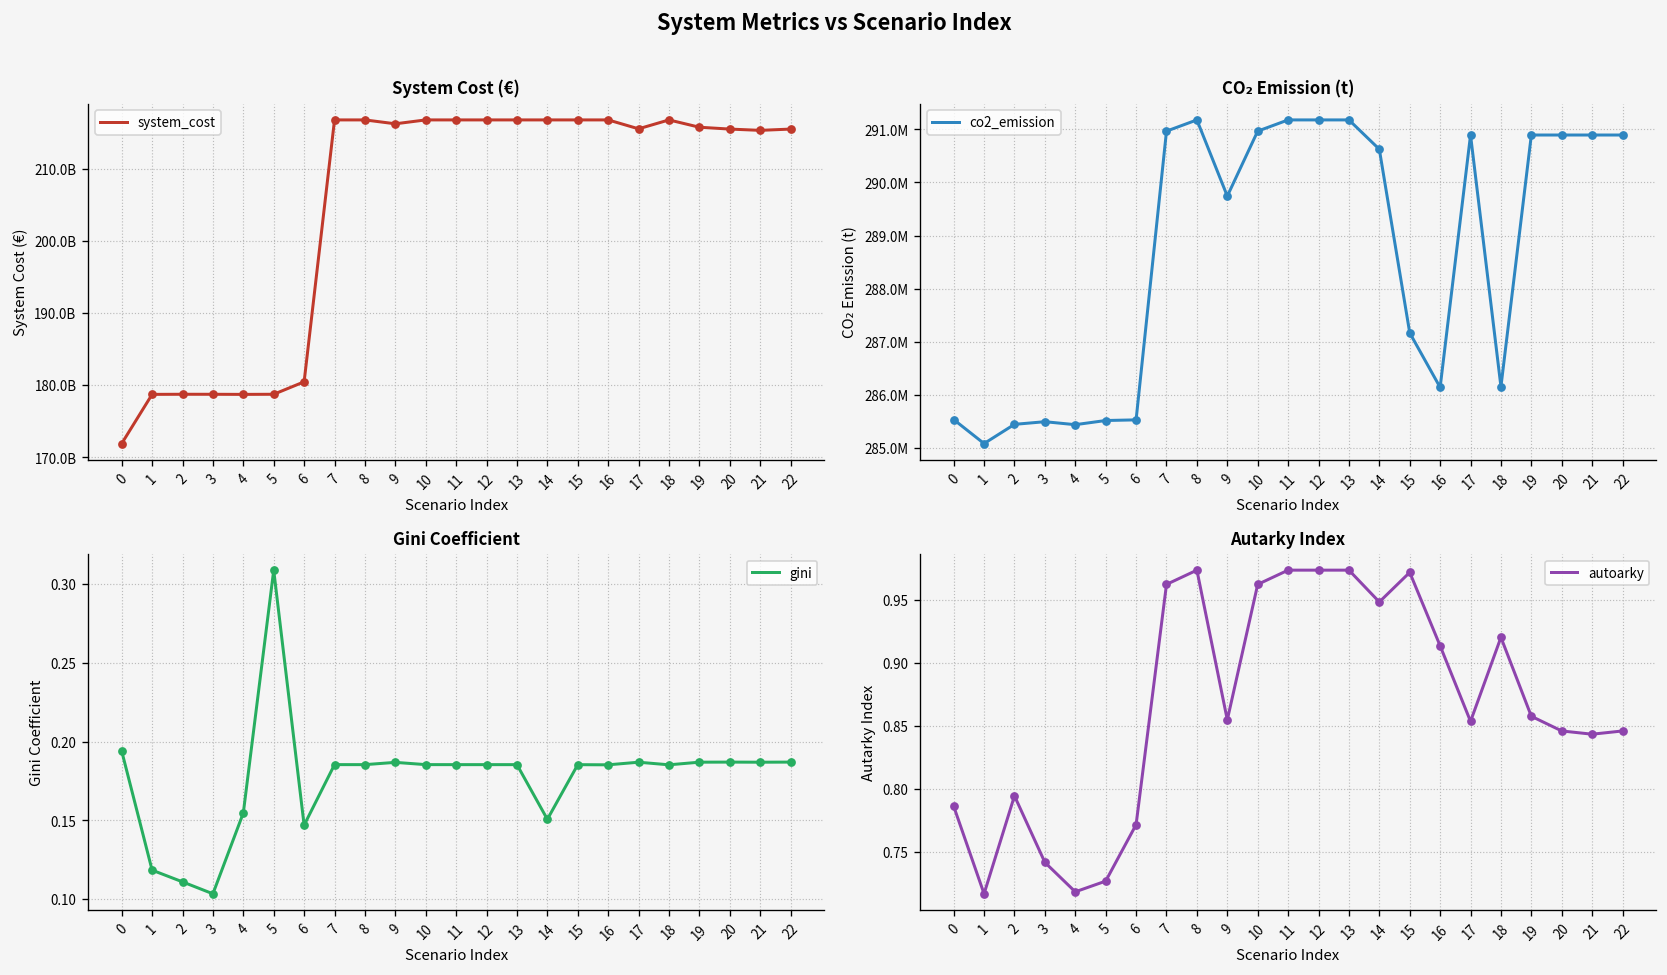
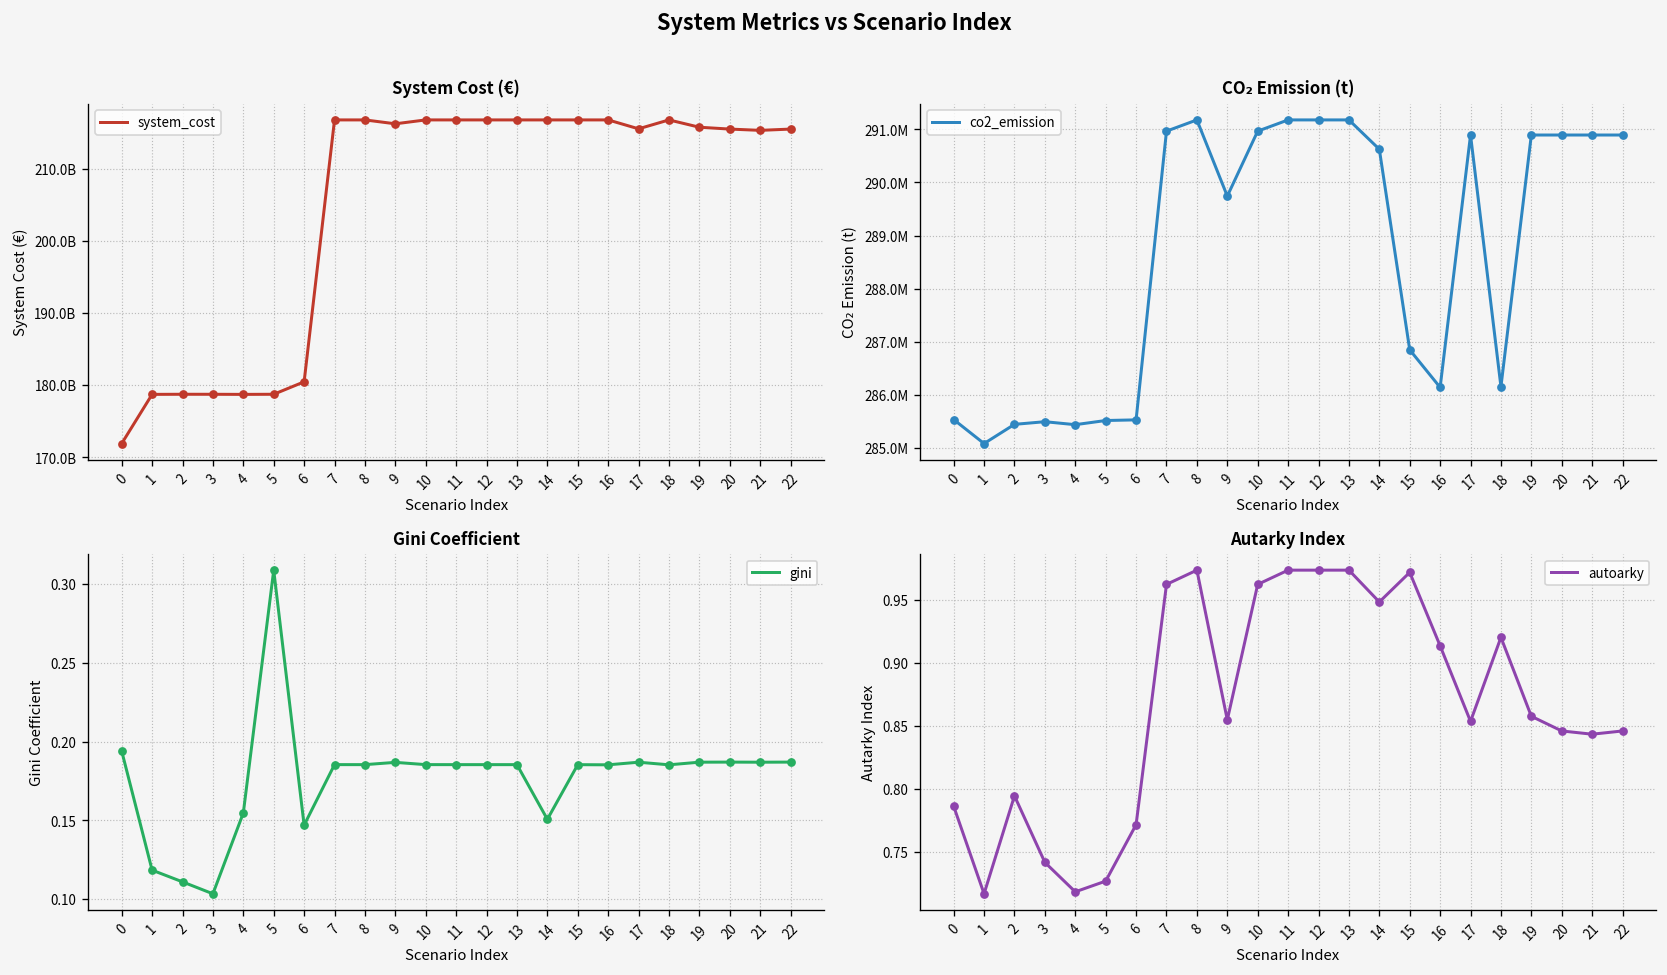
  {
    "System Cost (€)": {
      "0": 172000000000,
      "1": 179000000000,
      "2": 179000000000,
      "3": 179000000000,
      "4": 179000000000,
      "5": 179000000000,
      "6": 180000000000,
      "7": 217000000000,
      "8": 217000000000,
      "9": 216000000000,
      "10": 217000000000,
      "11": 217000000000,
      "12": 217000000000,
      "13": 217000000000,
      "14": 217000000000,
      "15": 217000000000,
      "16": 217000000000,
      "17": 216000000000,
      "18": 217000000000,
      "19": 216000000000,
      "20": 216000000000,
      "21": 215000000000,
      "22": 216000000000
    },
    "CO₂ Emission (t)": {
      "0": 285500000,
      "1": 285100000,
      "2": 285400000,
      "3": 285500000,
      "4": 285400000,
      "5": 285500000,
      "6": 285500000,
      "7": 291000000,
      "8": 291200000,
      "9": 289700000,
      "10": 291000000,
      "11": 291200000,
      "12": 291200000,
      "13": 291200000,
      "14": 290600000,
-     "15": 287200000,
+     "15": 286800000,
      "16": 286100000,
      "17": 290900000,
      "18": 286200000,
      "19": 290900000,
      "20": 290900000,
      "21": 290900000,
      "22": 290900000
    },
    "Gini Coefficient": {
      "0": 0.194,
      "1": 0.119,
      "2": 0.111,
      "3": 0.103,
      "4": 0.155,
      "5": 0.309,
      "6": 0.147,
      "7": 0.185,
      "8": 0.185,
      "9": 0.187,
      "10": 0.185,
      "11": 0.185,
      "12": 0.185,
      "13": 0.185,
      "14": 0.151,
      "15": 0.185,
      "16": 0.185,
      "17": 0.187,
      "18": 0.185,
      "19": 0.187,
      "20": 0.187,
      "21": 0.187,
      "22": 0.187
    },
    "Autarky Index": {
      "0": 0.786,
      "1": 0.717,
      "2": 0.794,
      "3": 0.742,
      "4": 0.718,
      "5": 0.727,
      "6": 0.772,
      "7": 0.963,
      "8": 0.974,
      "9": 0.855,
      "10": 0.963,
      "11": 0.974,
      "12": 0.974,
      "13": 0.974,
      "14": 0.949,
      "15": 0.972,
      "16": 0.914,
      "17": 0.854,
      "18": 0.920,
      "19": 0.858,
      "20": 0.846,
      "21": 0.843,
      "22": 0.846
    }
  }
